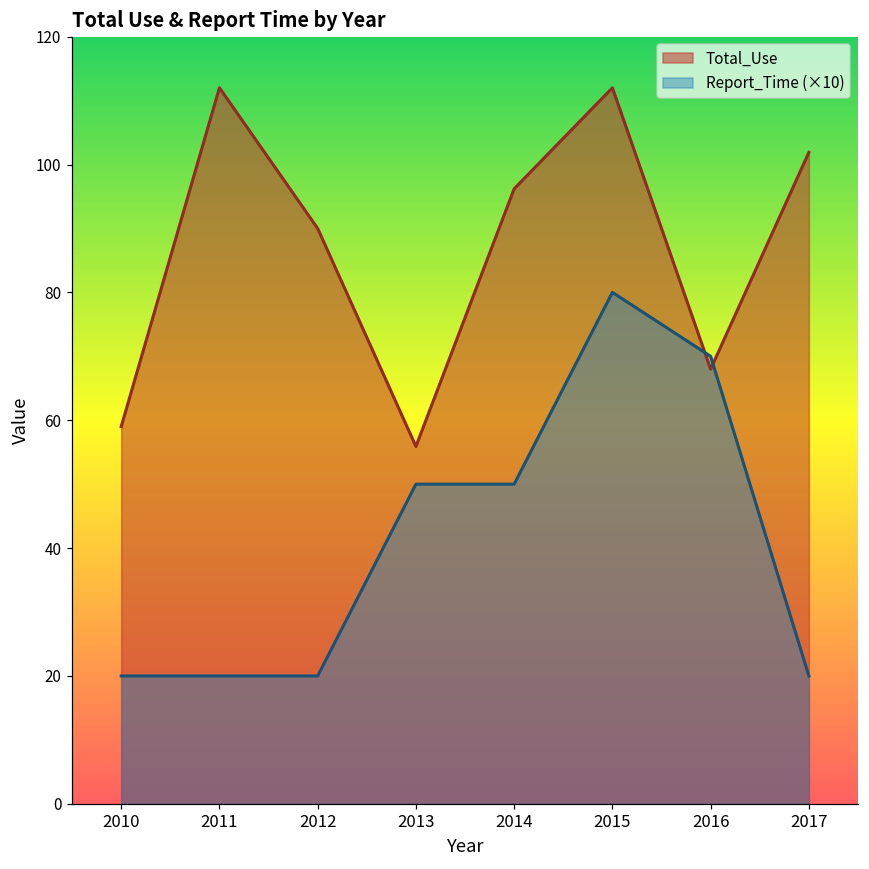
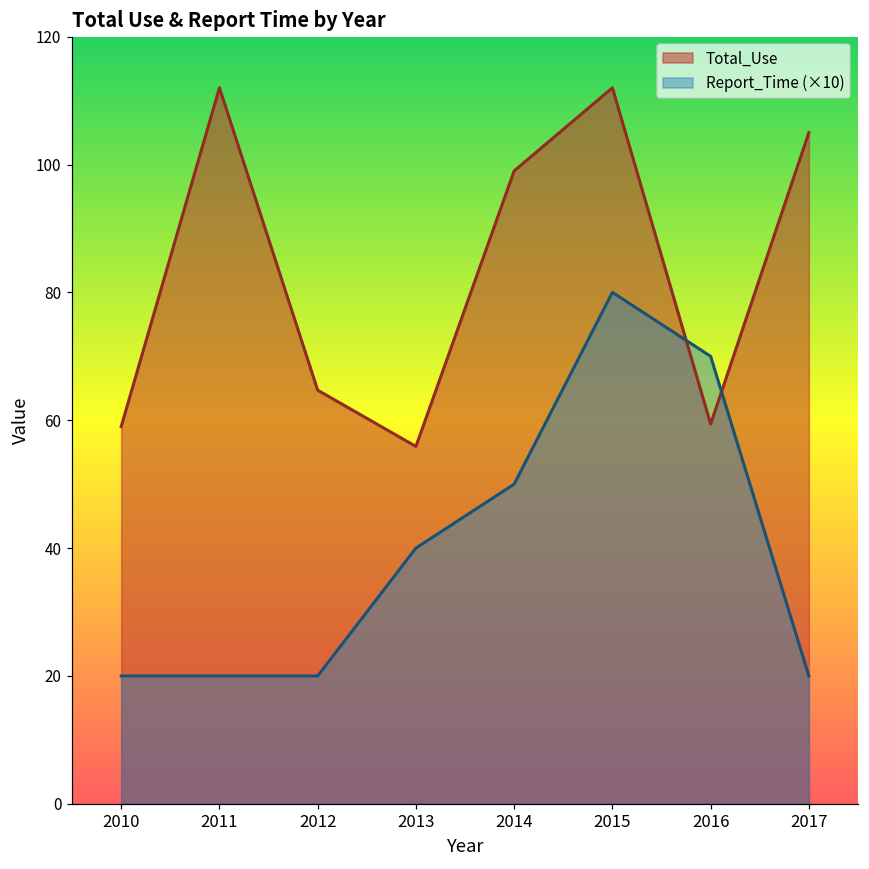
  {
    "Total_Use": {
      "2010": 59,
      "2011": 112,
-     "2012": 90,
+     "2012": 65,
      "2013": 56,
-     "2014": 96,
+     "2014": 99,
      "2015": 112,
-     "2016": 68,
-     "2017": 102
+     "2016": 59,
+     "2017": 105
    },
    "Report_Time (×10)": {
      "2010": 20,
      "2011": 20,
      "2012": 20,
-     "2013": 50,
+     "2013": 40,
      "2014": 50,
      "2015": 80,
      "2016": 70,
      "2017": 20
    }
  }
